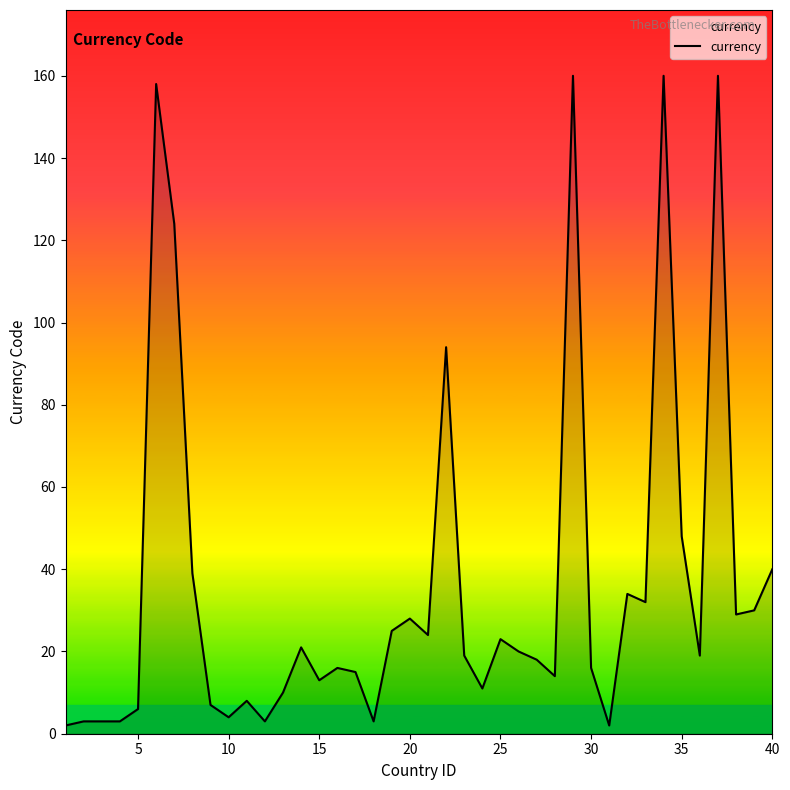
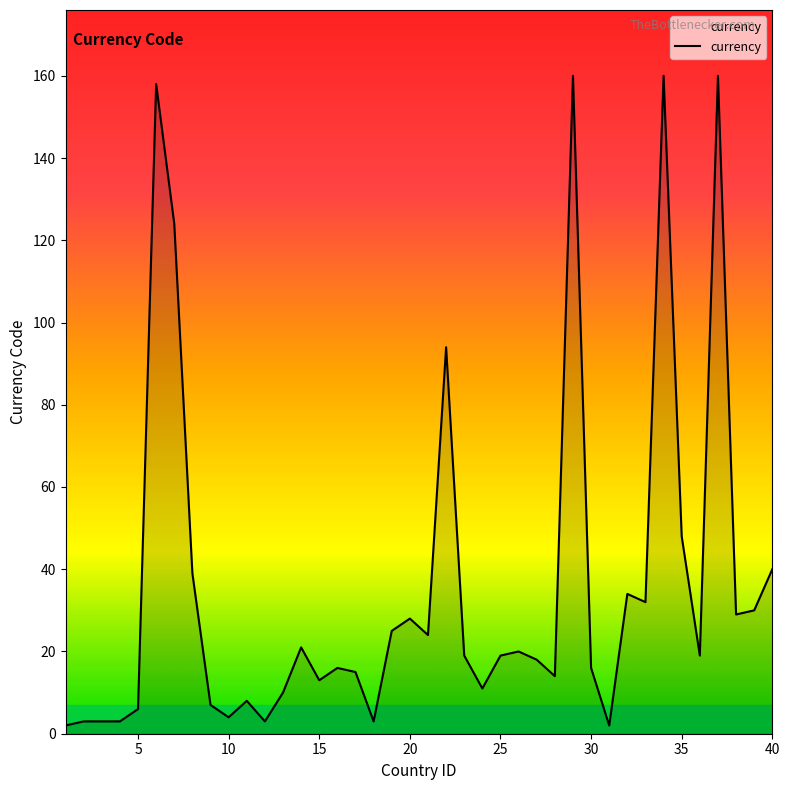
  {
    "15": 13,
    "20": 28,
-   "25": 23,
+   "25": 19,
    "30": 16,
    "35": 48,
    "40": 40
  }
